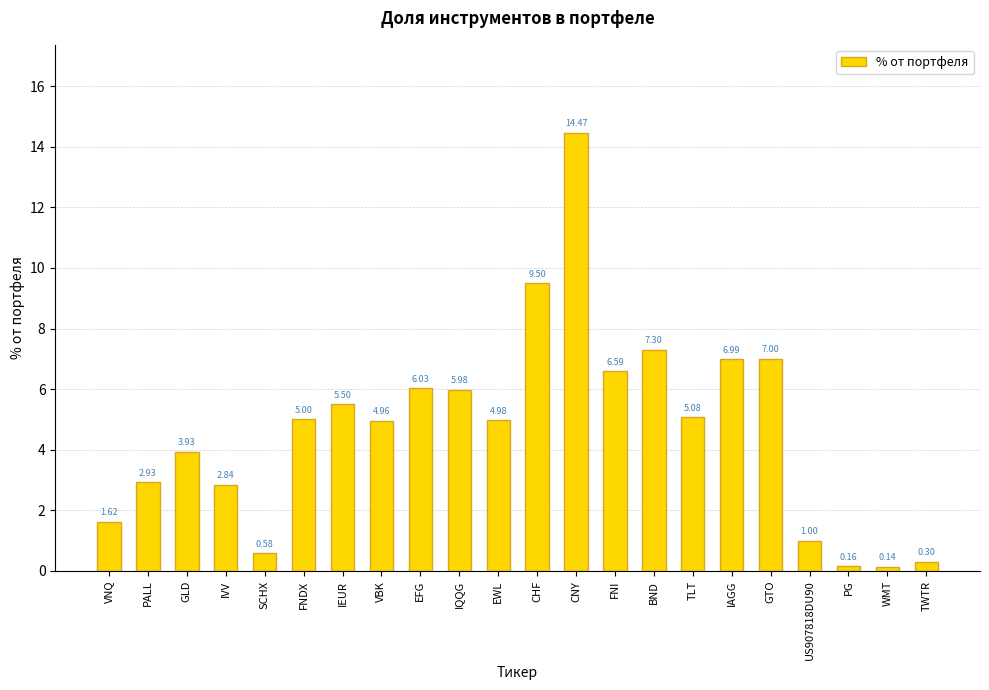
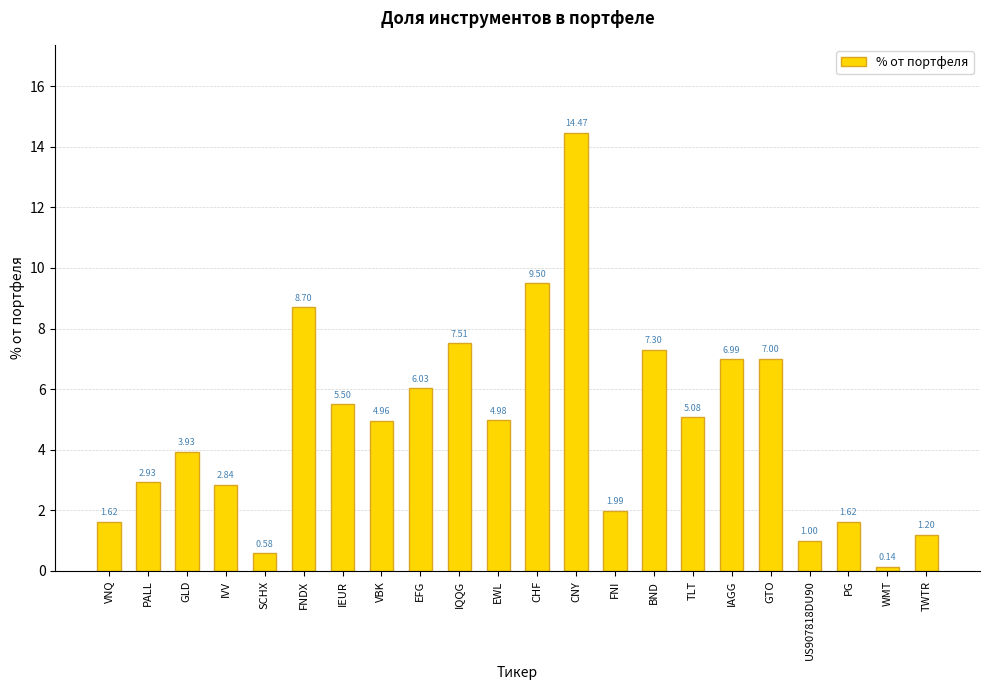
  {
    "VNQ": 1.62,
    "PALL": 2.93,
    "GLD": 3.93,
    "IVV": 2.84,
    "SCHX": 0.58,
-   "FNDX": 5.00,
+   "FNDX": 8.70,
    "IEUR": 5.50,
    "VBK": 4.96,
    "EFG": 6.03,
-   "IQQG": 5.98,
+   "IQQG": 7.51,
    "EWL": 4.98,
    "CHF": 9.50,
    "CNY": 14.47,
-   "FNI": 6.59,
+   "FNI": 1.99,
    "BND": 7.30,
    "TLT": 5.08,
    "IAGG": 6.99,
    "GTO": 7.00,
    "US907818DU90": 1.00,
-   "PG": 0.16,
+   "PG": 1.62,
    "WMT": 0.14,
-   "TWTR": 0.30
+   "TWTR": 1.20
  }
